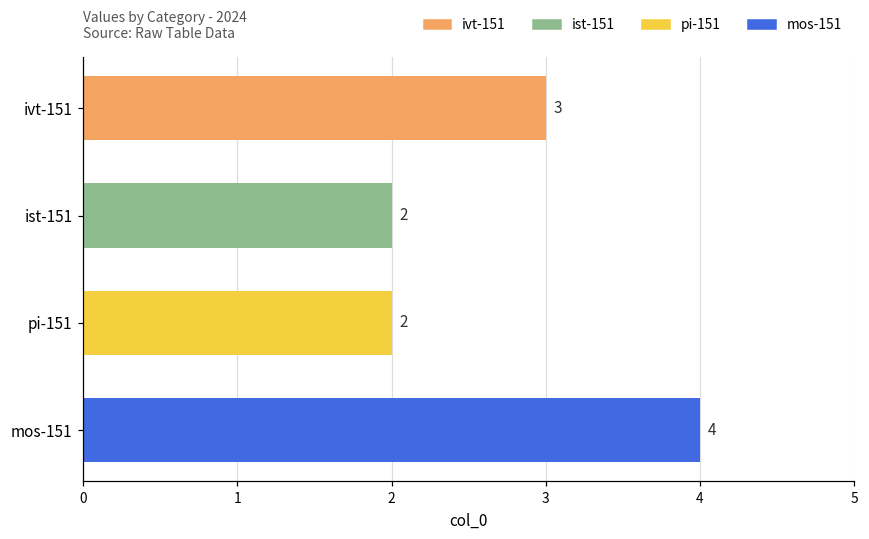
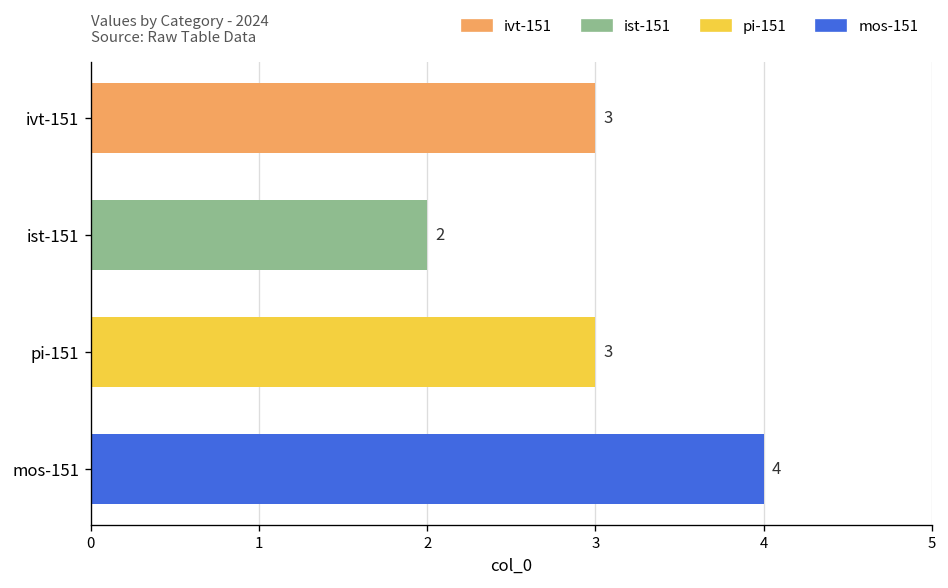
  {
    "ivt-151": 3,
    "ist-151": 2,
-   "pi-151": 2,
+   "pi-151": 3,
    "mos-151": 4
  }
